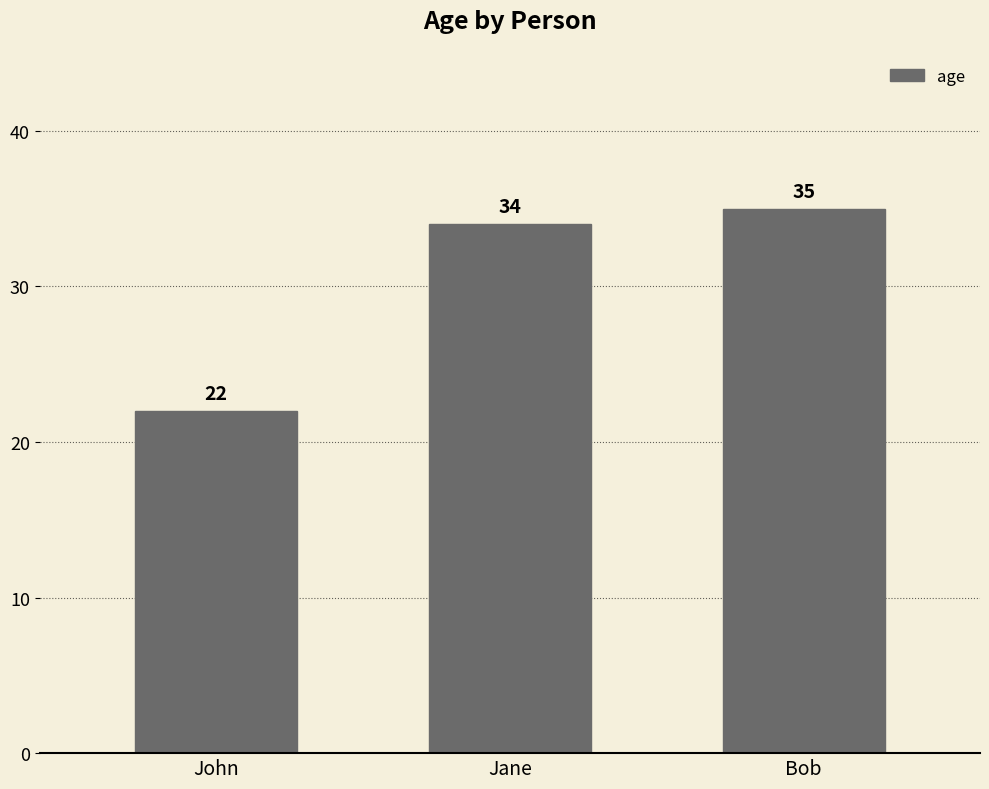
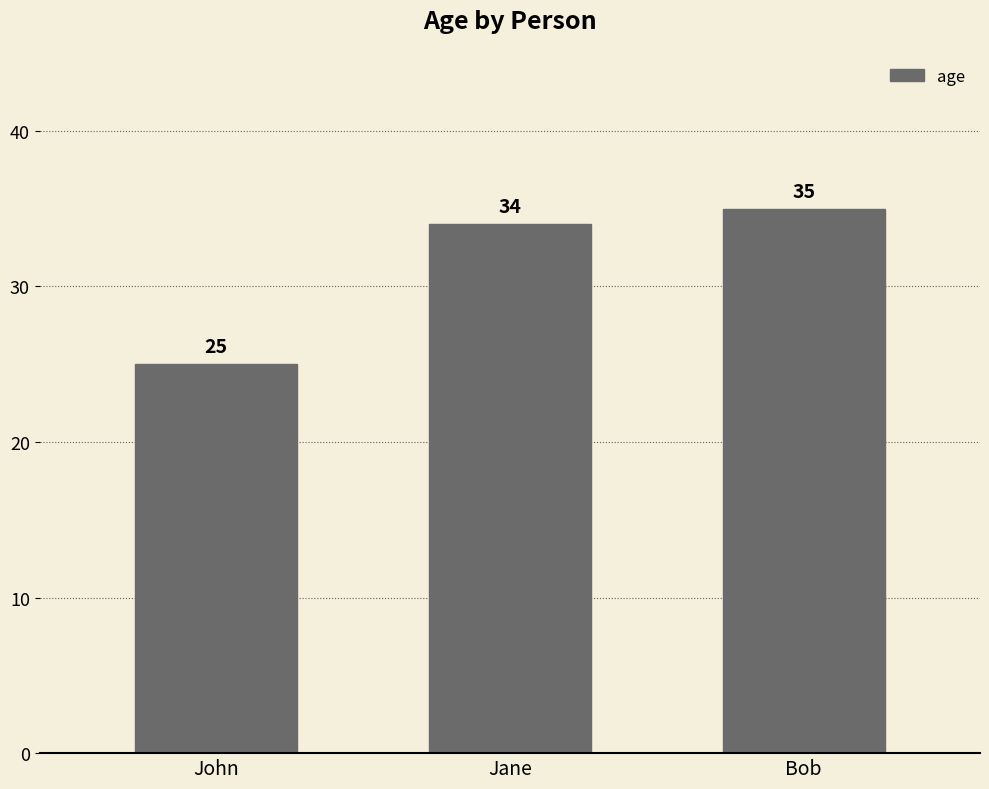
  {
-   "John": 22,
+   "John": 25,
    "Jane": 34,
    "Bob": 35
  }
